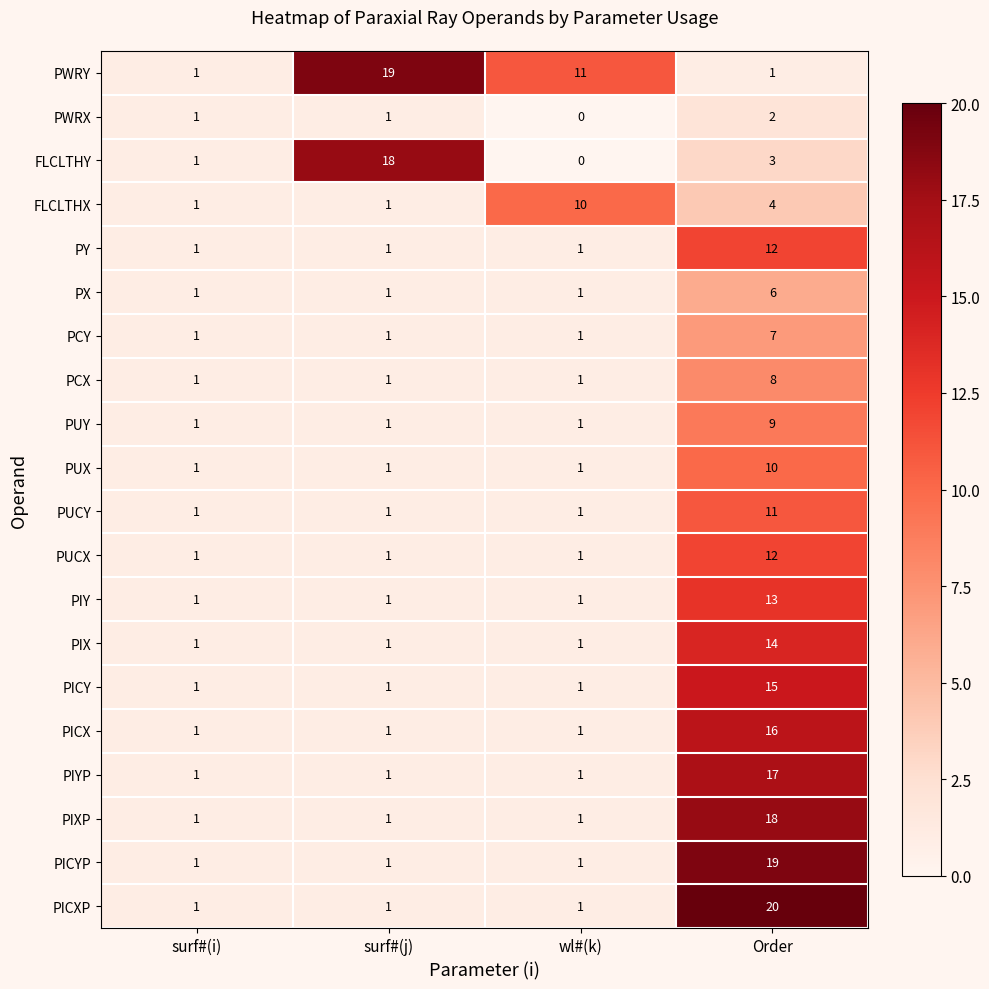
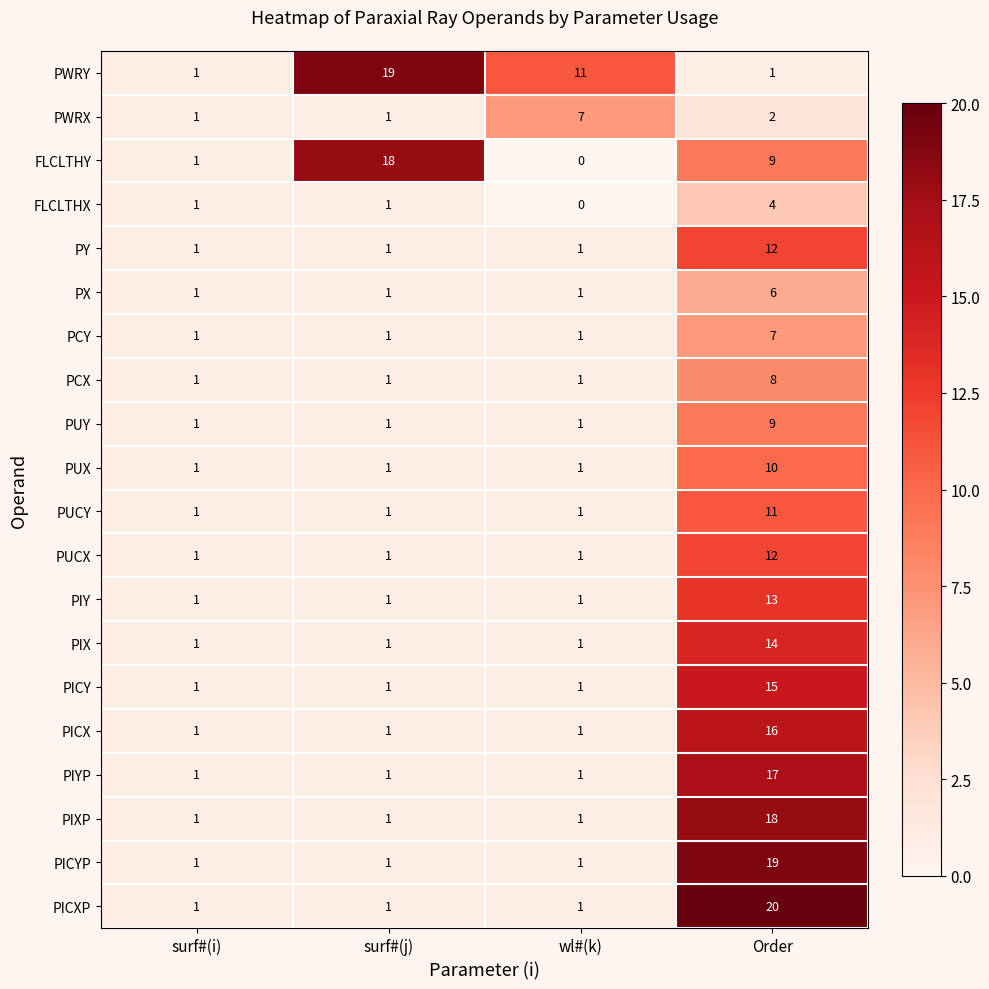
  {
    "PWRY": {
      "surf#(i)": 1,
      "surf#(j)": 19,
      "wl#(k)": 11,
      "Order": 1
    },
    "PWRX": {
      "surf#(i)": 1,
      "surf#(j)": 1,
-     "wl#(k)": 0,
+     "wl#(k)": 7,
      "Order": 2
    },
    "FLCLTHY": {
      "surf#(i)": 1,
      "surf#(j)": 18,
      "wl#(k)": 0,
-     "Order": 3
+     "Order": 9
    },
    "FLCLTHX": {
      "surf#(i)": 1,
      "surf#(j)": 1,
-     "wl#(k)": 10,
+     "wl#(k)": 0,
      "Order": 4
    },
    "PY": {
      "surf#(i)": 1,
      "surf#(j)": 1,
      "wl#(k)": 1,
      "Order": 12
    },
    "PX": {
      "surf#(i)": 1,
      "surf#(j)": 1,
      "wl#(k)": 1,
      "Order": 6
    },
    "PCY": {
      "surf#(i)": 1,
      "surf#(j)": 1,
      "wl#(k)": 1,
      "Order": 7
    },
    "PCX": {
      "surf#(i)": 1,
      "surf#(j)": 1,
      "wl#(k)": 1,
      "Order": 8
    },
    "PUY": {
      "surf#(i)": 1,
      "surf#(j)": 1,
      "wl#(k)": 1,
      "Order": 9
    },
    "PUX": {
      "surf#(i)": 1,
      "surf#(j)": 1,
      "wl#(k)": 1,
      "Order": 10
    },
    "PUCY": {
      "surf#(i)": 1,
      "surf#(j)": 1,
      "wl#(k)": 1,
      "Order": 11
    },
    "PUCX": {
      "surf#(i)": 1,
      "surf#(j)": 1,
      "wl#(k)": 1,
      "Order": 12
    },
    "PIY": {
      "surf#(i)": 1,
      "surf#(j)": 1,
      "wl#(k)": 1,
      "Order": 13
    },
    "PIX": {
      "surf#(i)": 1,
      "surf#(j)": 1,
      "wl#(k)": 1,
      "Order": 14
    },
    "PICY": {
      "surf#(i)": 1,
      "surf#(j)": 1,
      "wl#(k)": 1,
      "Order": 15
    },
    "PICX": {
      "surf#(i)": 1,
      "surf#(j)": 1,
      "wl#(k)": 1,
      "Order": 16
    },
    "PIYP": {
      "surf#(i)": 1,
      "surf#(j)": 1,
      "wl#(k)": 1,
      "Order": 17
    },
    "PIXP": {
      "surf#(i)": 1,
      "surf#(j)": 1,
      "wl#(k)": 1,
      "Order": 18
    },
    "PICYP": {
      "surf#(i)": 1,
      "surf#(j)": 1,
      "wl#(k)": 1,
      "Order": 19
    },
    "PICXP": {
      "surf#(i)": 1,
      "surf#(j)": 1,
      "wl#(k)": 1,
      "Order": 20
    }
  }
